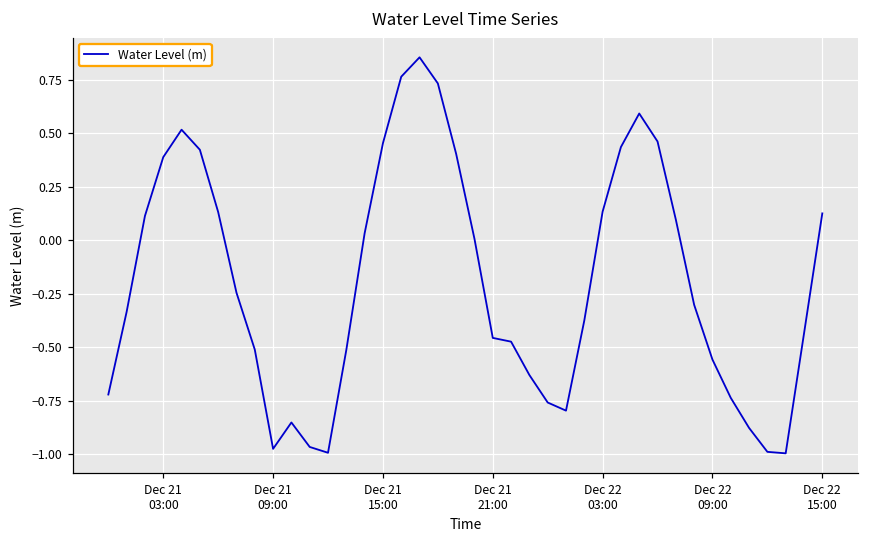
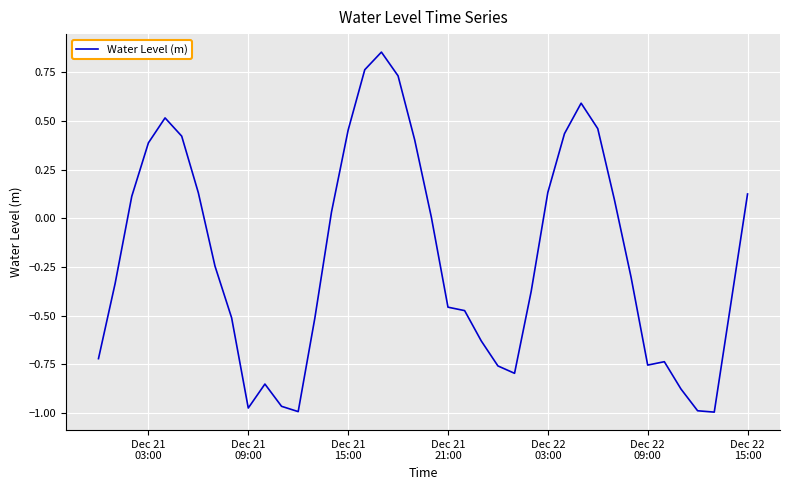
  {
    "Dec 21 03:00": 0.39,
    "Dec 21 09:00": -0.97,
    "Dec 21 15:00": 0.45,
    "Dec 21 21:00": -0.46,
    "Dec 22 03:00": 0.13,
-   "Dec 22 09:00": -0.56,
+   "Dec 22 09:00": -0.75,
    "Dec 22 15:00": 0.13
  }
